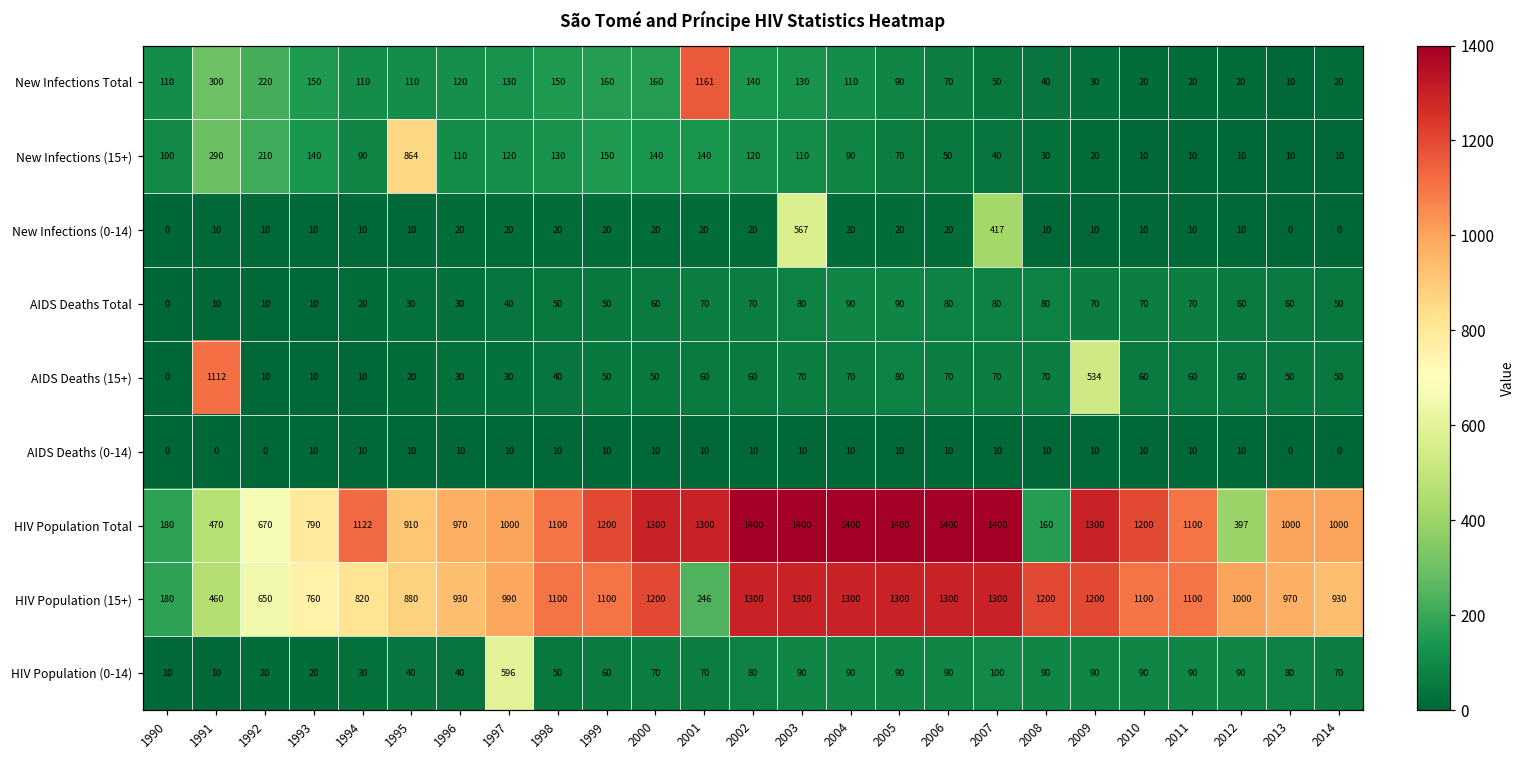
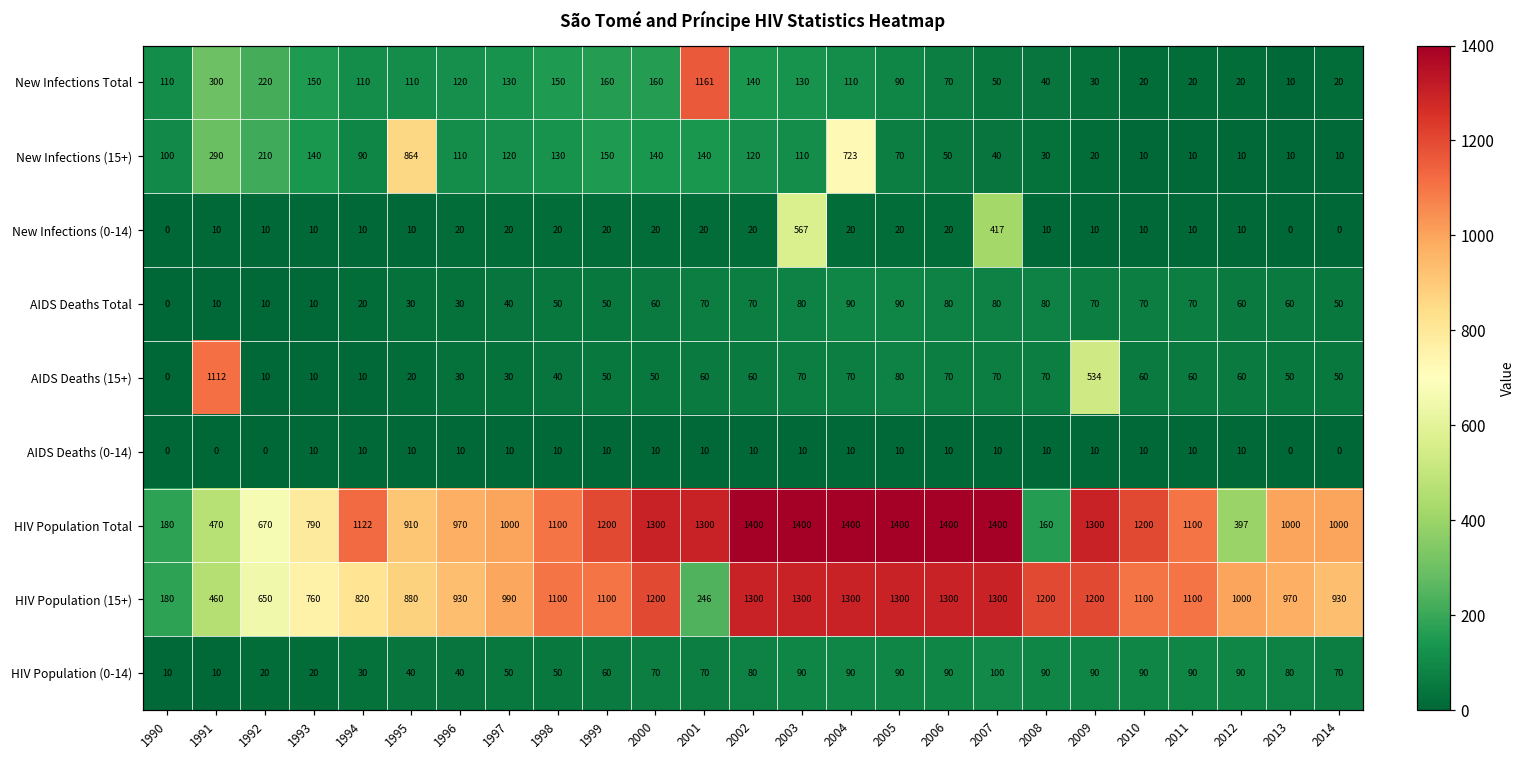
  {
    "New Infections (15+)": {
      "1990": 100,
      "1991": 290,
      "1992": 210,
      "1993": 140,
      "1994": 90,
      "1995": 864,
      "1996": 110,
      "1997": 120,
      "1998": 130,
      "1999": 150,
      "2000": 140,
      "2001": 140,
      "2002": 120,
      "2003": 110,
-     "2004": 90,
+     "2004": 723,
      "2005": 70,
      "2006": 50,
      "2007": 40,
      "2008": 30,
      "2009": 20,
      "2010": 10,
      "2011": 10,
      "2012": 10,
      "2013": 10,
      "2014": 10
    },
    "HIV Population (0-14)": {
      "1990": 10,
      "1991": 10,
      "1992": 20,
      "1993": 20,
      "1994": 30,
      "1995": 40,
      "1996": 40,
-     "1997": 596,
+     "1997": 50,
      "1998": 50,
      "1999": 60,
      "2000": 70,
      "2001": 70,
      "2002": 80,
      "2003": 90,
      "2004": 90,
      "2005": 90,
      "2006": 90,
      "2007": 100,
      "2008": 90,
      "2009": 90,
      "2010": 90,
      "2011": 90,
      "2012": 90,
      "2013": 80,
      "2014": 70
    }
  }
